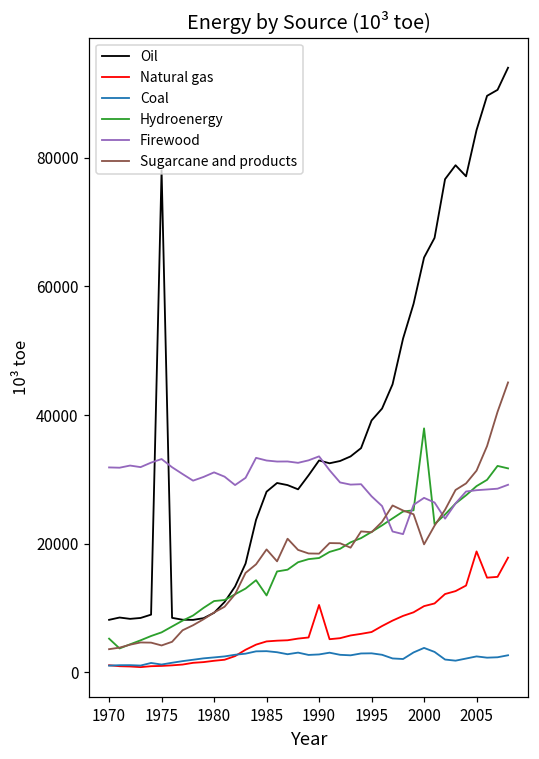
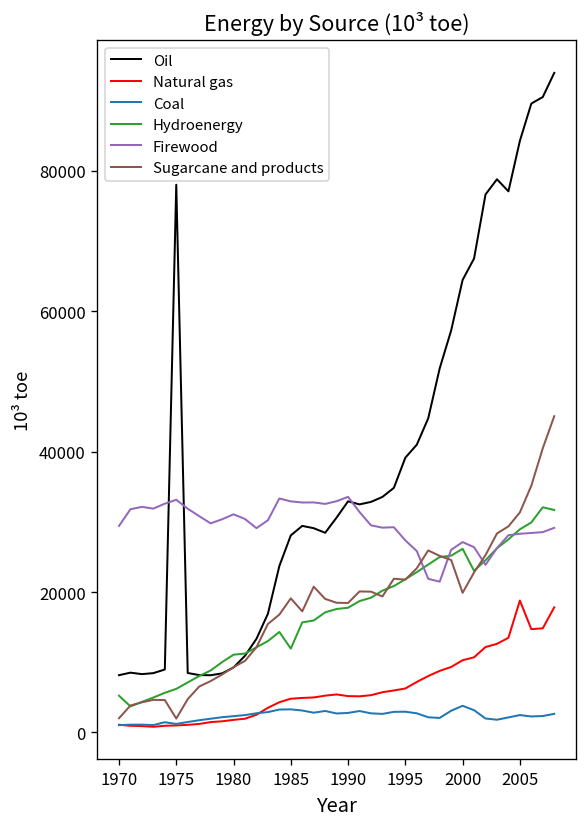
  {
    "Oil": {
      "1970": 8000,
      "1985": 28000,
      "1990": 33000,
      "1995": 39000,
      "2000": 64000,
      "2005": 84000
    },
    "Natural gas": {
      "1980": 2000,
      "1985": 5000,
-     "1990": 10000,
+     "1990": 5000,
      "1995": 6000,
      "2000": 10000,
      "2005": 19000
    },
    "Coal": {
      "1980": 2000,
      "1985": 3000,
      "1990": 3000,
      "1995": 3000,
      "2000": 4000,
      "2005": 2000
    },
    "Hydroenergy": {
      "1970": 5000,
      "1975": 6000,
      "1980": 11000,
      "1985": 12000,
      "1990": 18000,
-     "2000": 38000,
+     "2000": 26000,
      "2005": 29000
    },
    "Firewood": {
-     "1970": 32000,
+     "1970": 29000,
      "1975": 33000,
      "1980": 31000,
      "1985": 33000,
      "1990": 34000,
      "1995": 27000,
      "2000": 27000,
      "2005": 28000
    },
    "Sugarcane and products": {
-     "1970": 4000,
-     "1975": 4000,
+     "1970": 2000,
+     "1975": 2000,
      "1985": 19000,
      "1990": 18000,
      "2000": 20000,
      "2005": 31000
    }
  }
